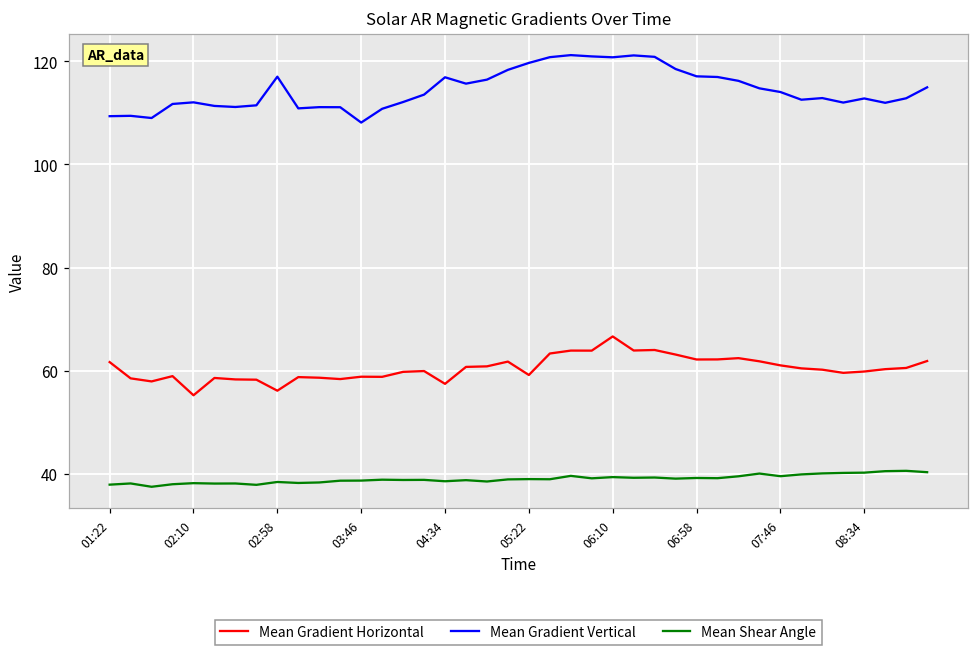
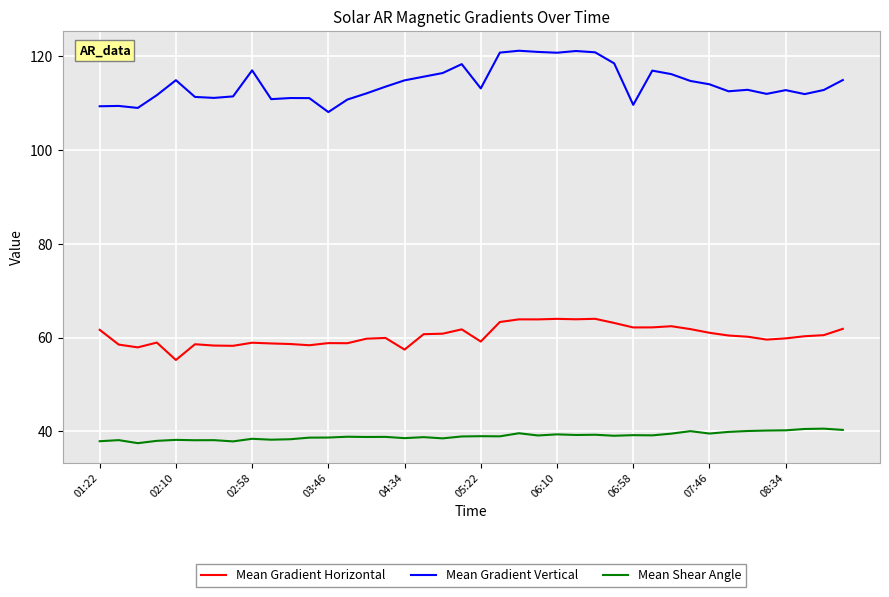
  {
    "Mean Gradient Horizontal": {
      "01:22": 62,
      "02:10": 55,
-     "02:58": 56,
+     "02:58": 59,
      "03:46": 59,
      "04:34": 57,
      "05:22": 59,
-     "06:10": 67,
+     "06:10": 64,
      "06:58": 62,
      "07:46": 61,
      "08:34": 60
    },
    "Mean Gradient Vertical": {
      "01:22": 109,
-     "02:10": 112,
+     "02:10": 115,
      "02:58": 117,
      "03:46": 108,
-     "04:34": 117,
-     "05:22": 120,
+     "04:34": 115,
+     "05:22": 113,
      "06:10": 121,
-     "06:58": 117,
+     "06:58": 110,
      "07:46": 114,
      "08:34": 113
    },
    "Mean Shear Angle": {
      "01:22": 38,
      "02:10": 38,
      "02:58": 38,
      "03:46": 39,
      "04:34": 39,
      "05:22": 39,
      "06:10": 39,
      "06:58": 39,
      "07:46": 40,
      "08:34": 40
    }
  }
